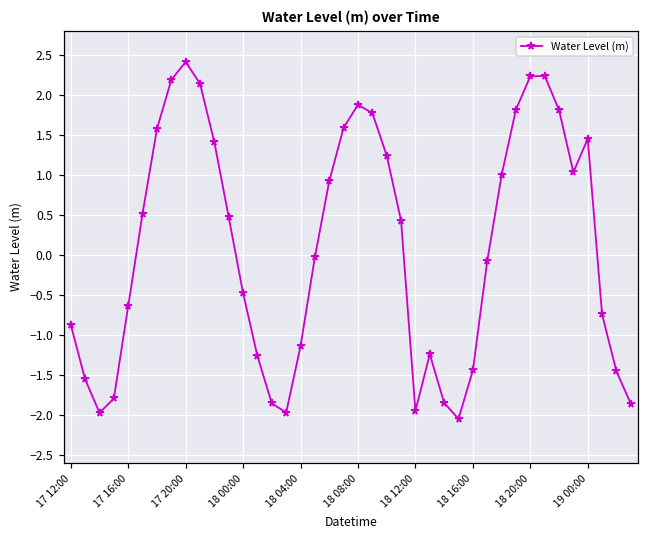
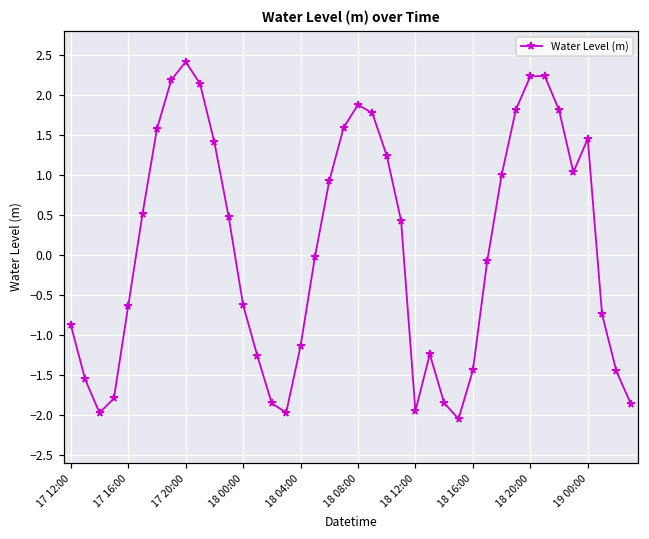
  {
    "17 12:00": -0.9,
    "17 16:00": -0.6,
    "17 20:00": 2.4,
-   "18 00:00": -0.5,
+   "18 00:00": -0.6,
    "18 04:00": -1.1,
    "18 08:00": 1.9,
    "18 12:00": -1.9,
    "18 16:00": -1.4,
    "18 20:00": 2.2,
    "19 00:00": 1.5
  }
